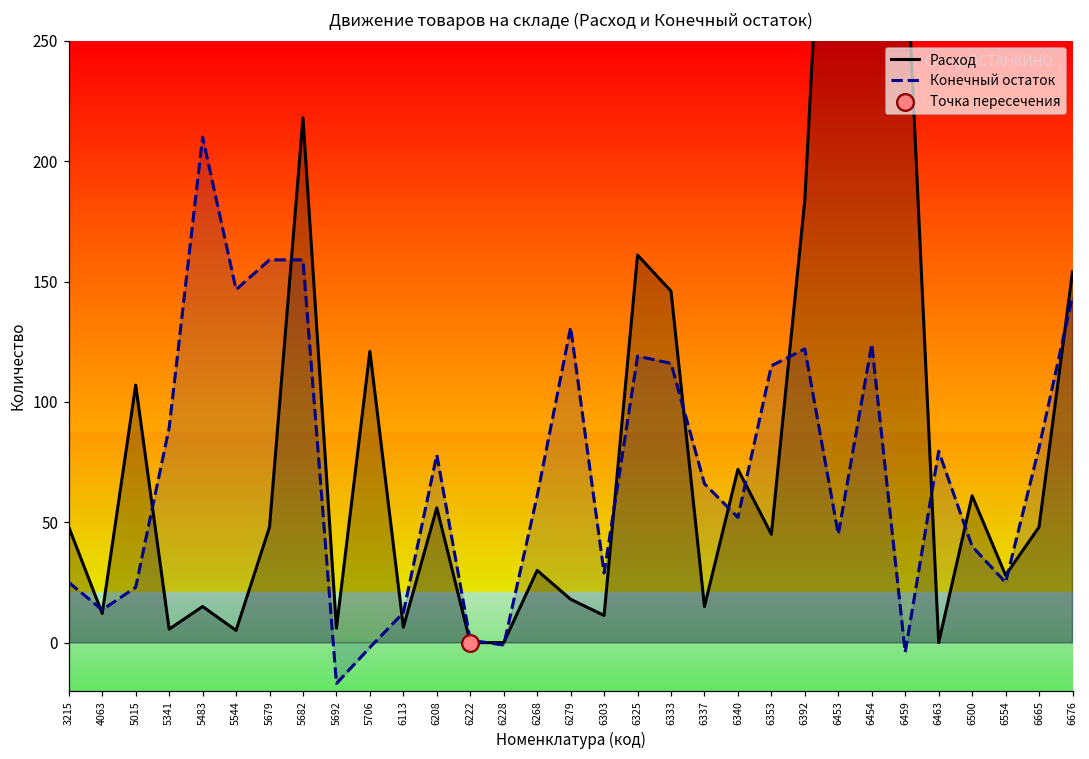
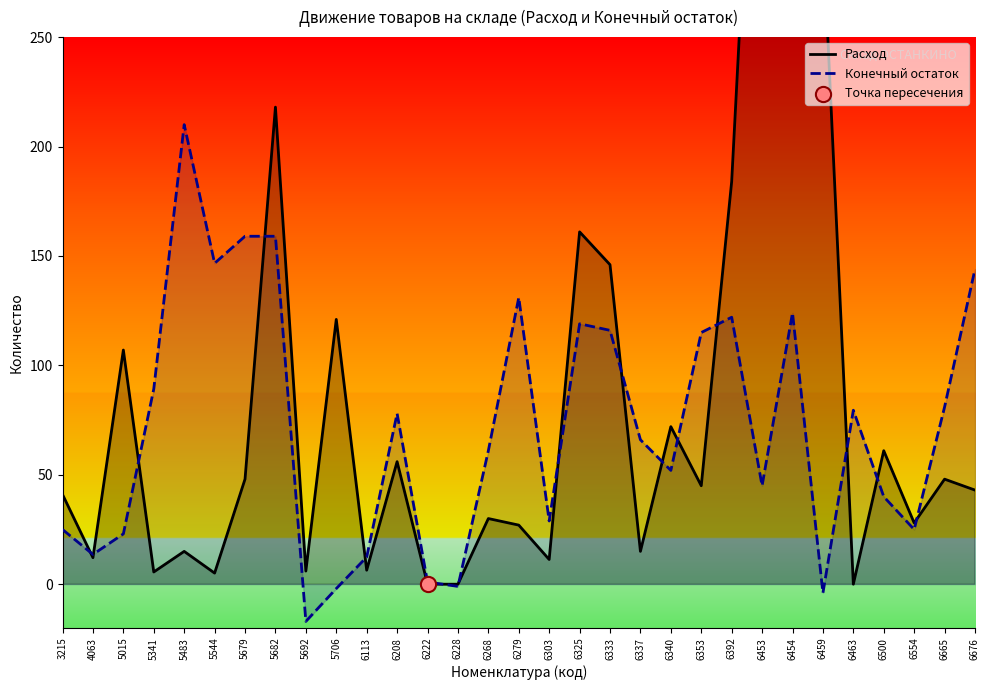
  {
    "Расход": {
-     "3215": 48,
+     "3215": 41,
      "4063": 12,
      "5015": 107,
      "5341": 6,
      "5483": 15,
      "5544": 5,
      "5679": 48,
      "5682": 218,
      "5692": 6,
      "5706": 121,
      "6113": 6,
      "6208": 56,
      "6268": 30,
-     "6279": 18,
+     "6279": 27,
      "6303": 11,
      "6325": 161,
      "6333": 146,
      "6337": 15,
      "6340": 72,
      "6353": 45,
      "6392": 184,
      "6463": 0,
      "6500": 61,
      "6554": 28,
      "6665": 48,
-     "6676": 154
+     "6676": 43
    }
  }
